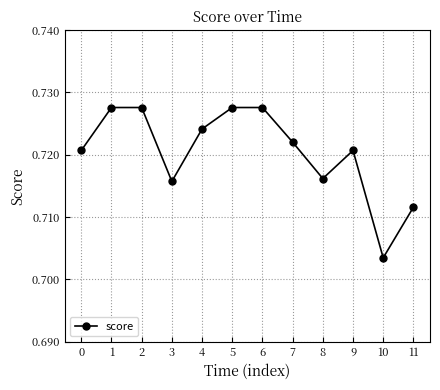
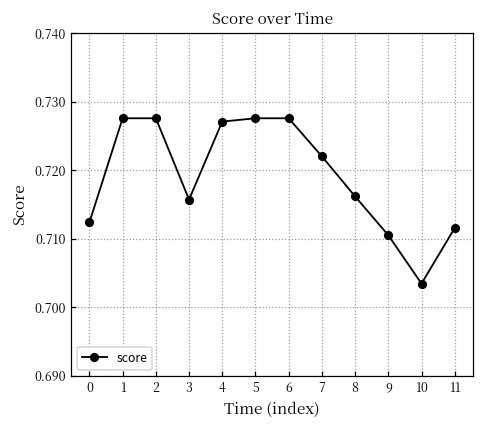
  {
-   "0": 0.721,
+   "0": 0.712,
    "1": 0.728,
    "2": 0.728,
    "3": 0.716,
-   "4": 0.724,
+   "4": 0.727,
    "5": 0.728,
    "6": 0.728,
    "7": 0.722,
    "8": 0.716,
-   "9": 0.721,
+   "9": 0.710,
    "10": 0.703,
    "11": 0.712
  }
